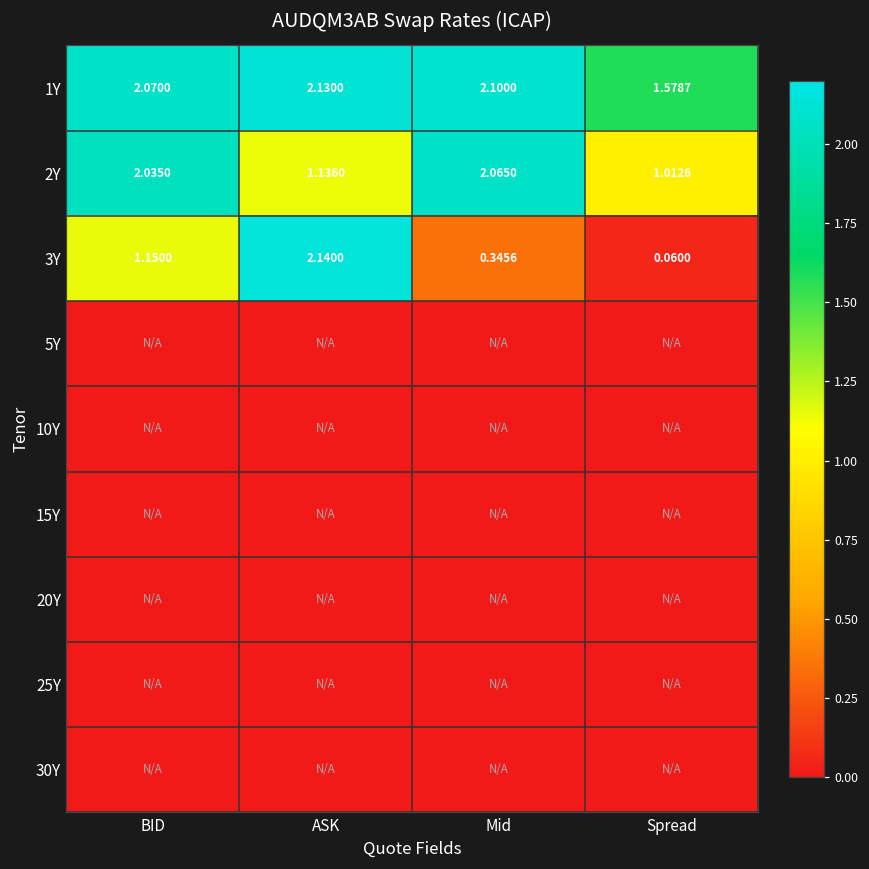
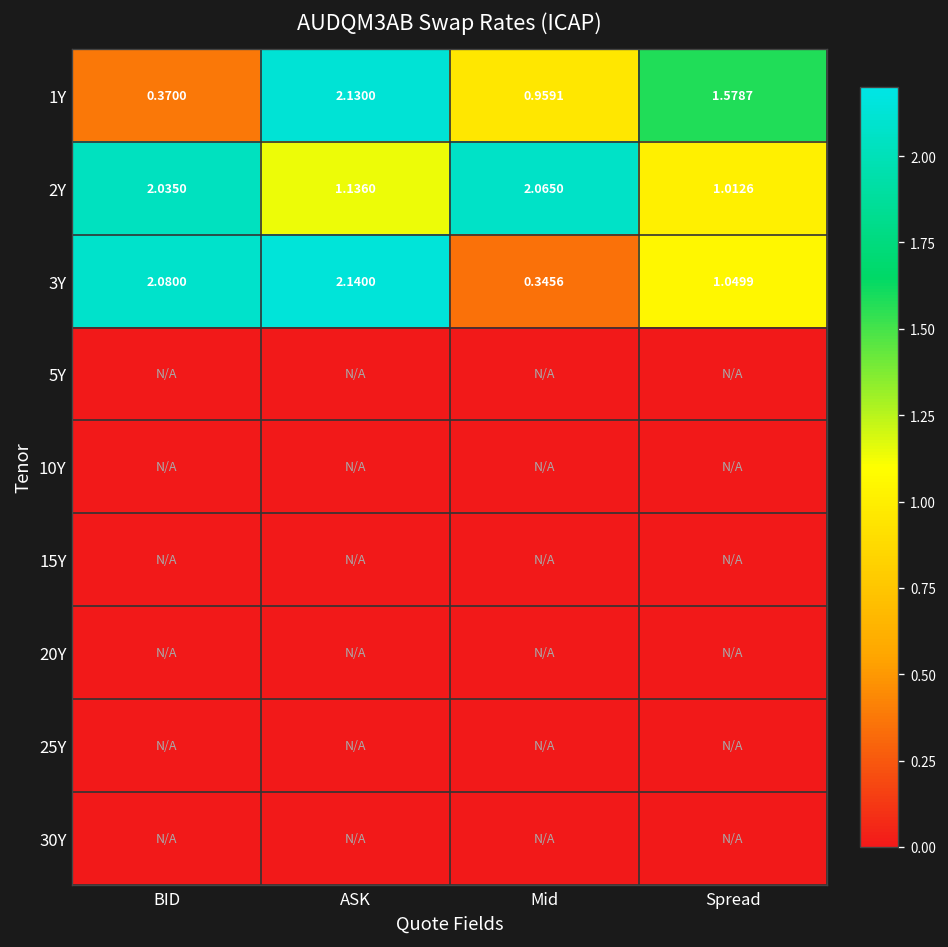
  {
    "1Y": {
-     "BID": 2.0700,
-     "Mid": 2.1000
+     "BID": 0.3700,
+     "Mid": 0.9591
    },
    "3Y": {
-     "BID": 1.1500,
-     "Spread": 0.0600
+     "BID": 2.0800,
+     "Spread": 1.0499
    }
  }
